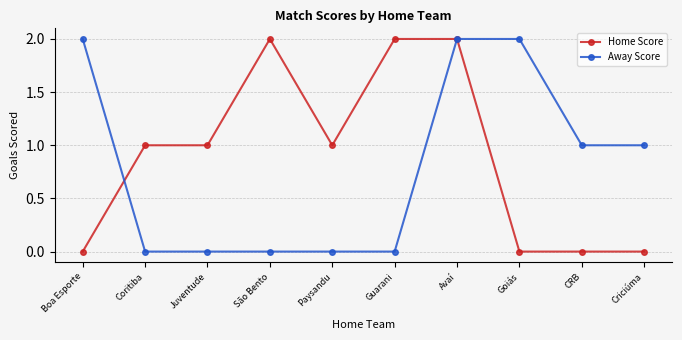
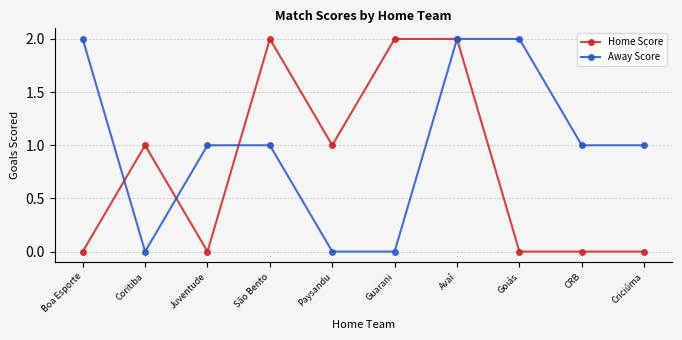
  {
    "Home Score": {
      "Boa Esporte": 0,
      "Coritiba": 1,
-     "Juventude": 1,
+     "Juventude": 0,
      "São Bento": 2,
      "Paysandu": 1,
      "Guarani": 2,
      "Goiás": 0,
      "CRB": 0,
      "Criciúma": 0
    },
    "Away Score": {
      "Boa Esporte": 2,
      "Coritiba": 0,
-     "Juventude": 0,
-     "São Bento": 0,
+     "Juventude": 1,
+     "São Bento": 1,
      "Paysandu": 0,
      "Guarani": 0,
      "Goiás": 2,
      "CRB": 1,
      "Criciúma": 1
    }
  }
